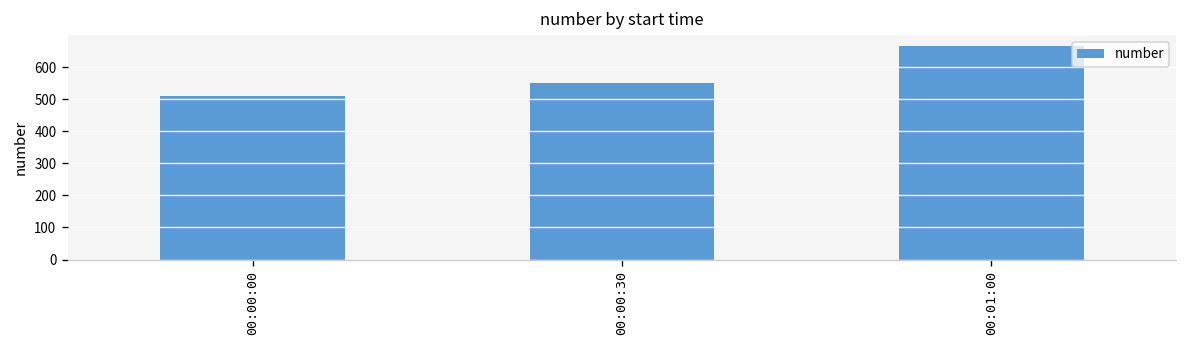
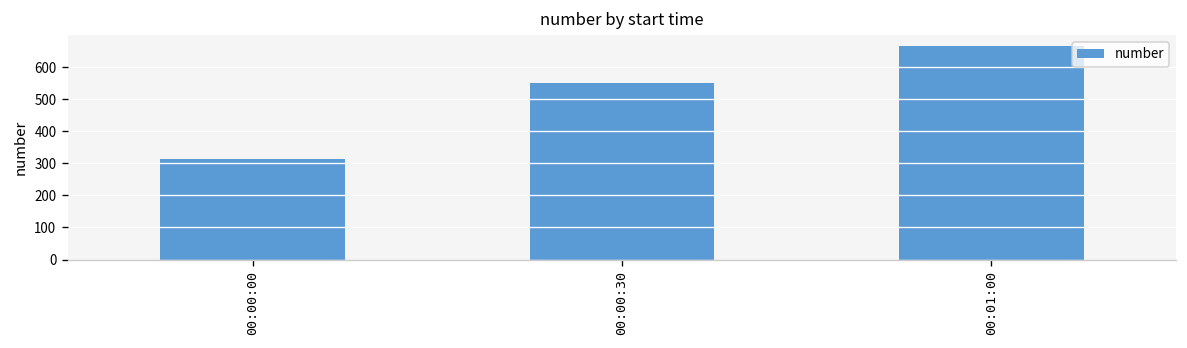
  {
-   "00:00:00": 510,
+   "00:00:00": 310,
    "00:00:30": 550,
    "00:01:00": 670
  }
